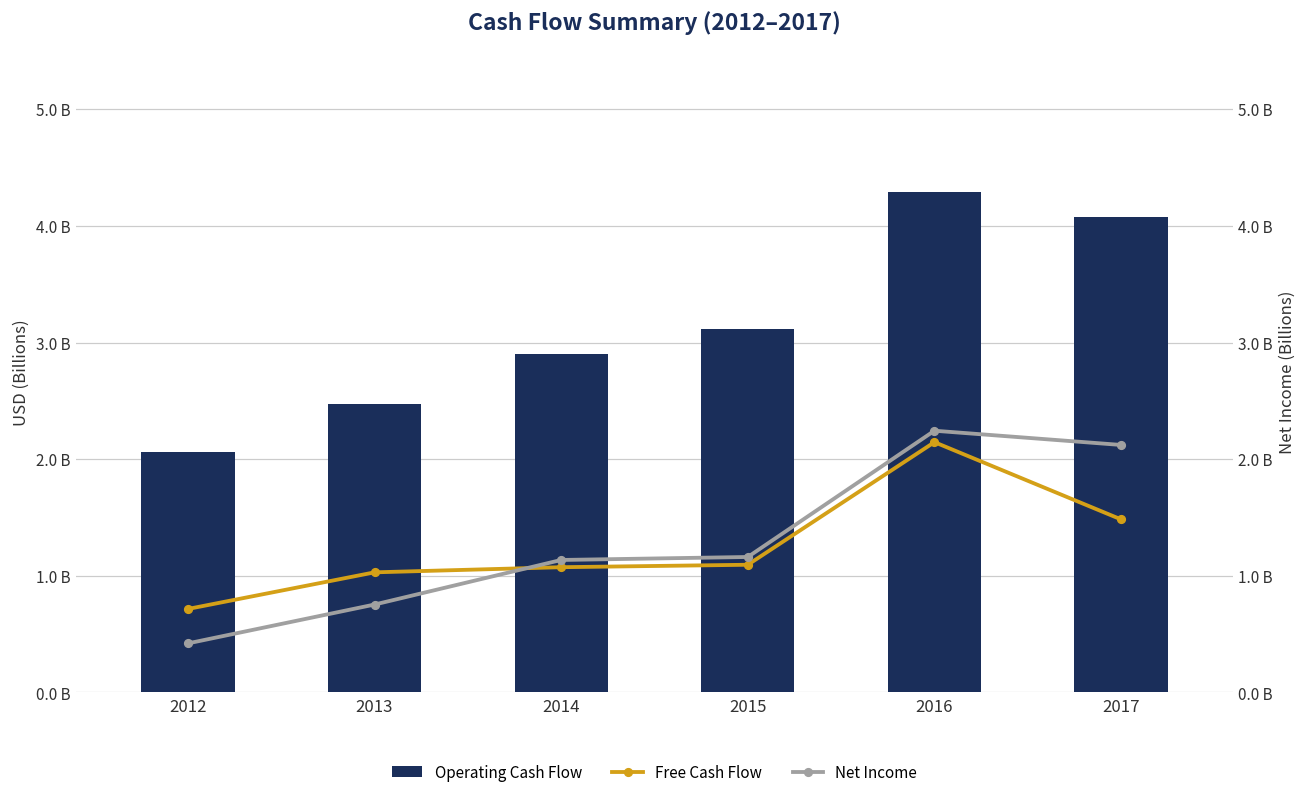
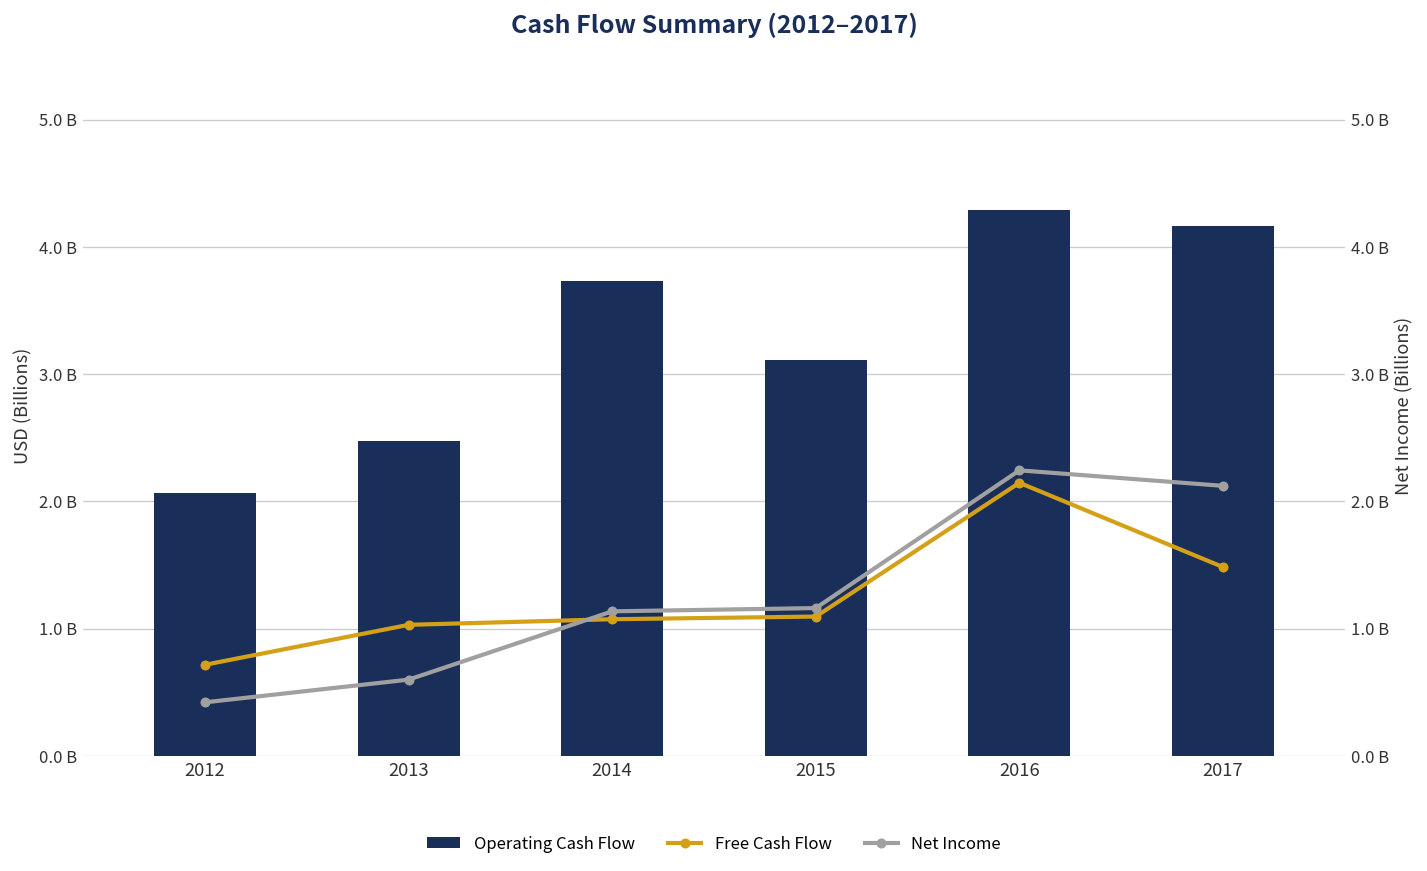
  {
    "Operating Cash Flow": {
      "2012": 2060000000,
      "2013": 2480000000,
-     "2014": 2900000000,
+     "2014": 3730000000,
      "2015": 3110000000,
      "2016": 4290000000,
-     "2017": 4080000000
+     "2017": 4170000000
    },
    "Free Cash Flow": {
      "2012": 720000000,
      "2013": 1030000000,
      "2014": 1070000000,
      "2015": 1100000000,
      "2016": 2150000000,
      "2017": 1480000000
    },
    "Net Income": {
      "2012": 420000000,
-     "2013": 750000000,
+     "2013": 600000000,
      "2014": 1140000000,
      "2015": 1160000000,
      "2016": 2240000000,
      "2017": 2120000000
    }
  }
